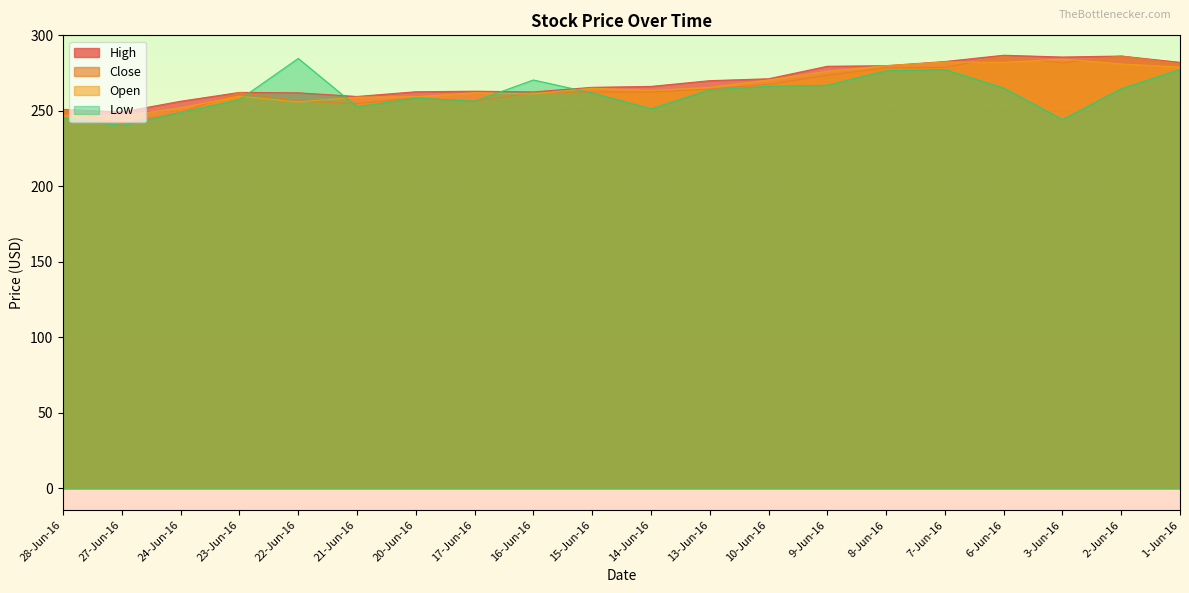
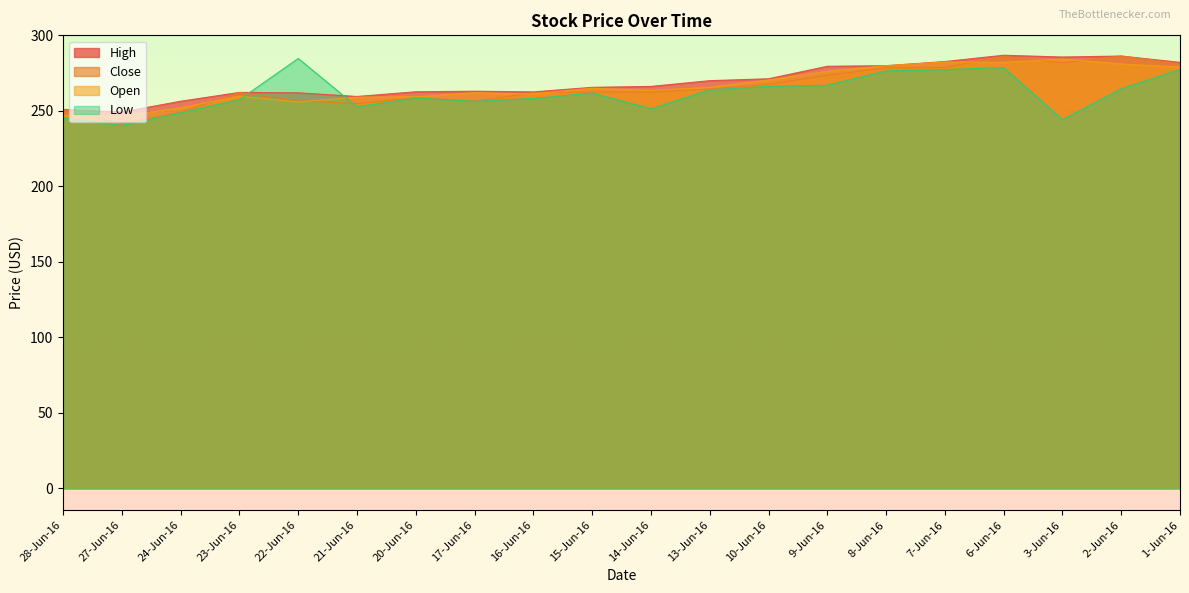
  {
    "Low": {
      "23-Jun-16": 257,
      "22-Jun-16": 285,
      "21-Jun-16": 253,
-     "16-Jun-16": 270,
+     "16-Jun-16": 258,
      "14-Jun-16": 251,
      "9-Jun-16": 267,
      "8-Jun-16": 277,
-     "6-Jun-16": 265,
+     "6-Jun-16": 279,
      "3-Jun-16": 244,
      "2-Jun-16": 265
    }
  }
